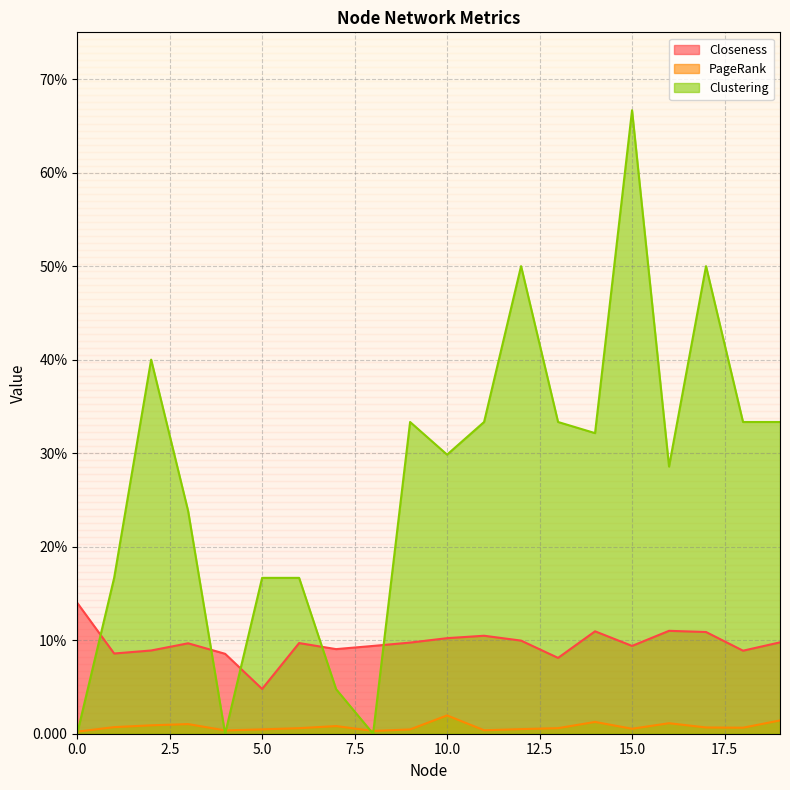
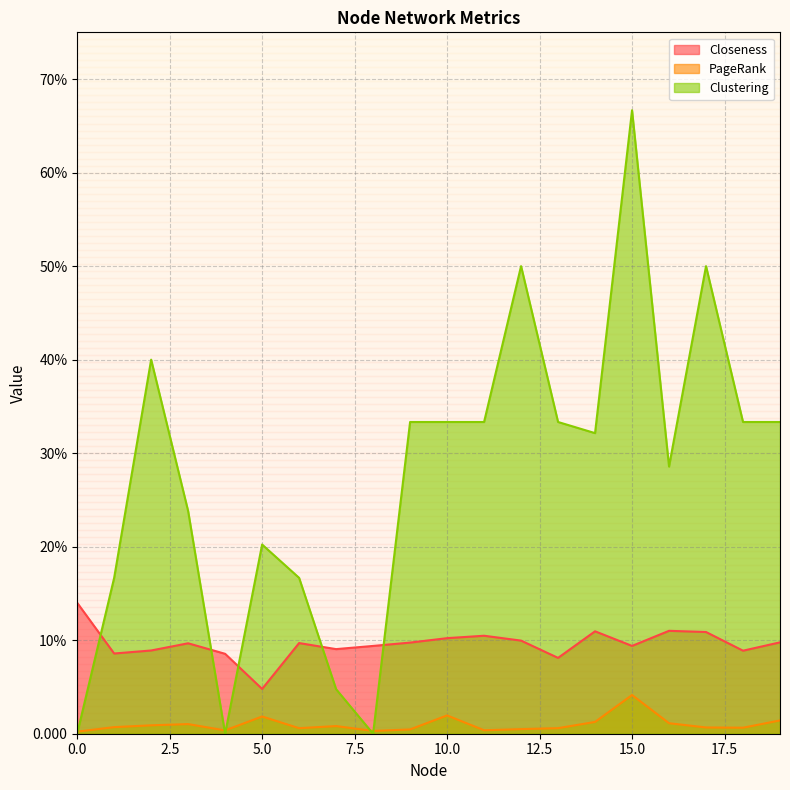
  {
    "Closeness": {
      "0.0": "14%",
      "5.0": "5%",
      "10.0": "10%",
      "15.0": "9%"
    },
    "PageRank": {
-     "5.0": "0%",
+     "5.0": "2%",
      "10.0": "2%",
-     "15.0": "1%"
+     "15.0": "4%"
    },
    "Clustering": {
-     "5.0": "17%",
-     "10.0": "30%",
+     "5.0": "20%",
+     "10.0": "33%",
      "15.0": "67%"
    }
  }
